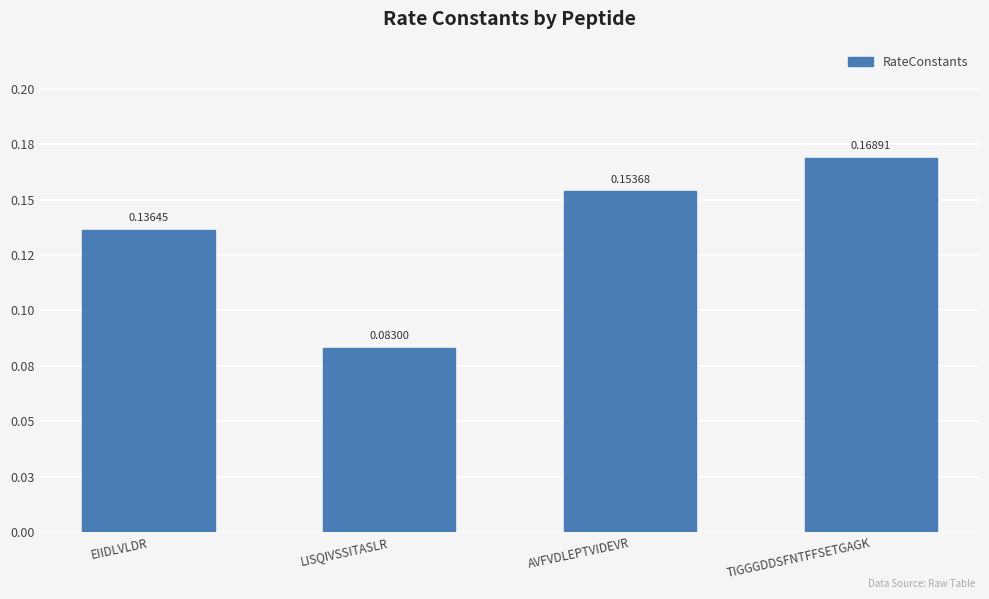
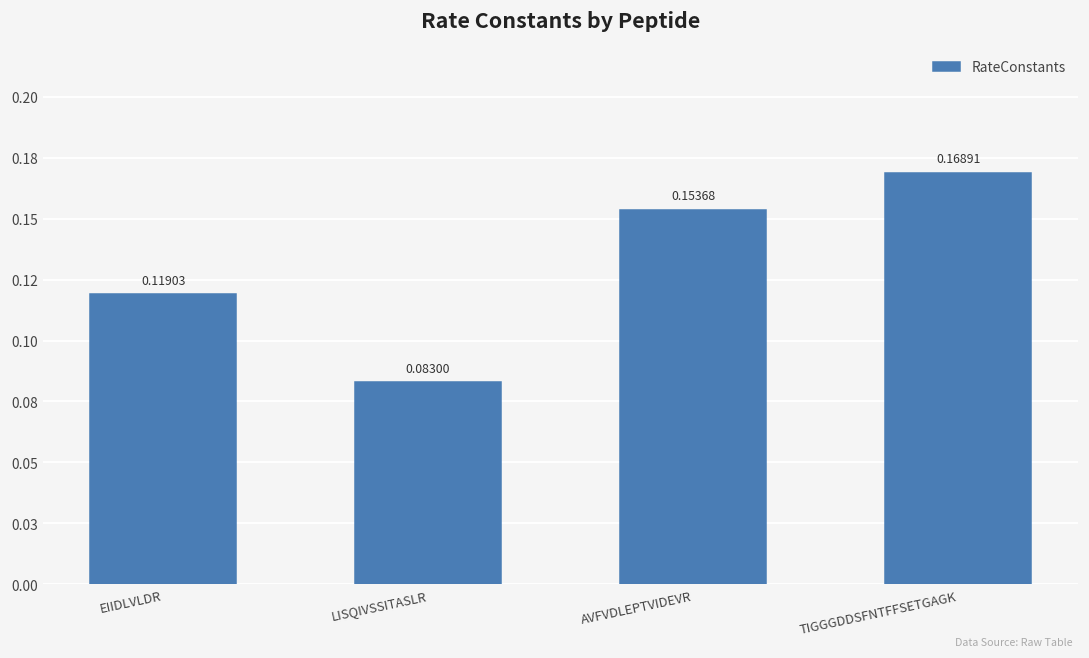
  {
-   "EIIDLVLDR": 0.13645,
+   "EIIDLVLDR": 0.11903,
    "LISQIVSSITASLR": 0.08300,
    "AVFVDLEPTVIDEVR": 0.15368,
    "TIGGGDDSFNTFFSETGAGK": 0.16891
  }
